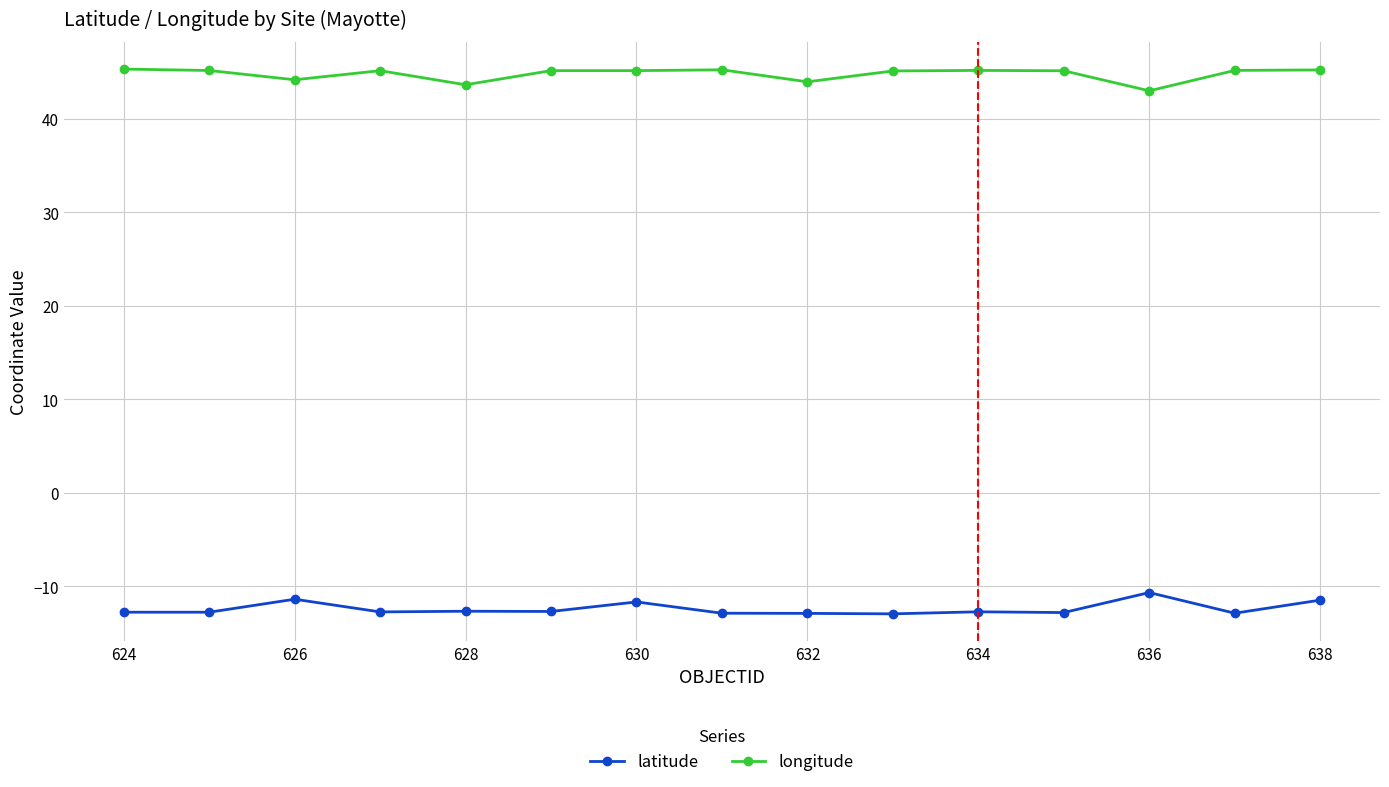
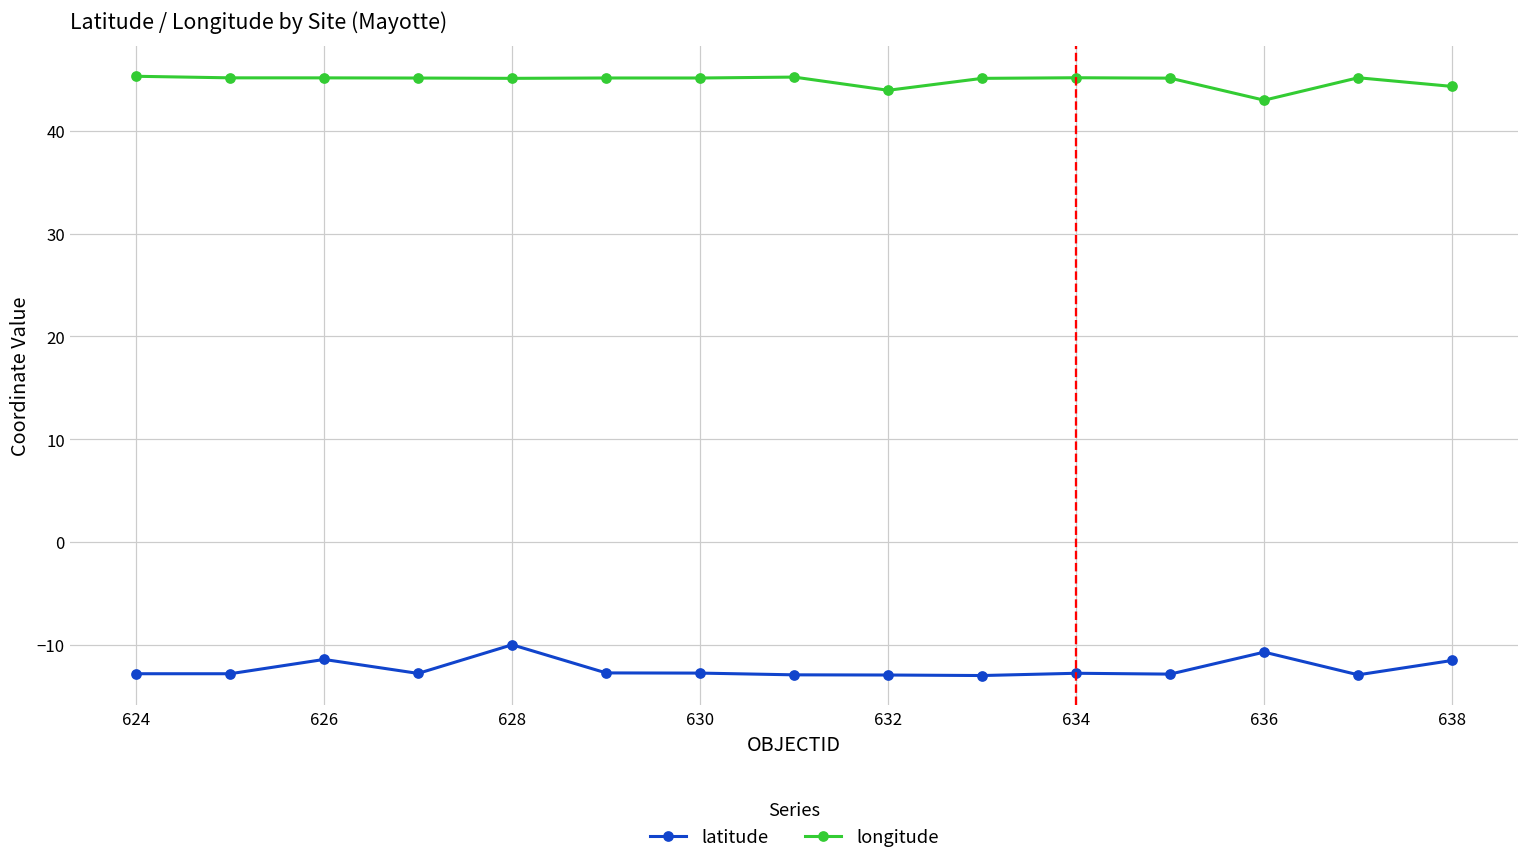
  {
    "latitude": {
      "624": -13,
      "626": -11,
-     "628": -13,
-     "630": -12,
+     "628": -10,
+     "630": -13,
      "632": -13,
      "634": -13,
      "636": -11,
      "638": -11
    },
    "longitude": {
      "624": 45,
-     "626": 44,
-     "628": 44,
+     "626": 45,
+     "628": 45,
      "630": 45,
      "632": 44,
      "634": 45,
      "636": 43,
-     "638": 45
+     "638": 44
    }
  }
